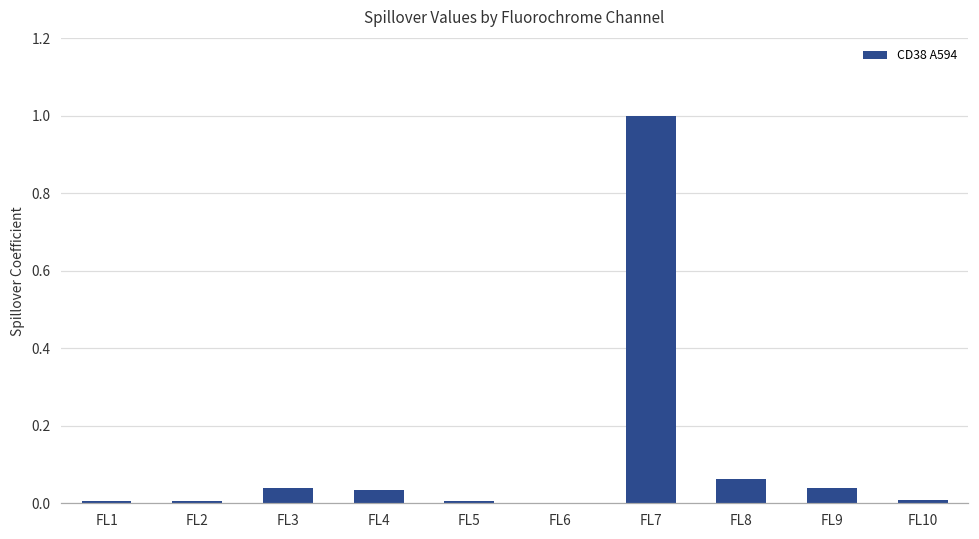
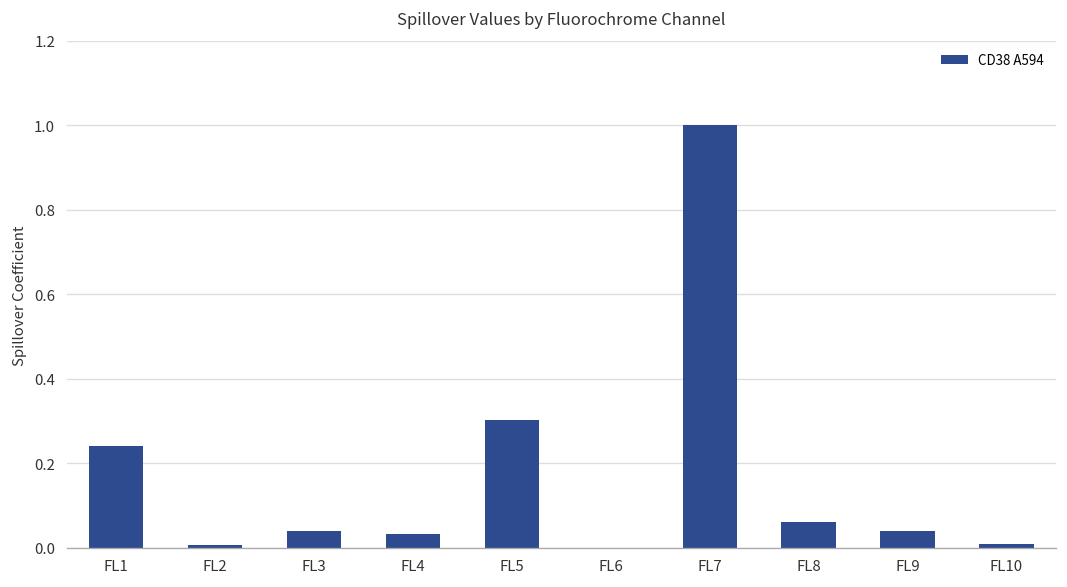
  {
-   "FL1": 0.01,
+   "FL1": 0.24,
    "FL3": 0.04,
    "FL4": 0.03,
-   "FL5": 0.00,
+   "FL5": 0.30,
    "FL7": 1.00,
    "FL8": 0.06,
    "FL9": 0.04,
    "FL10": 0.01
  }
